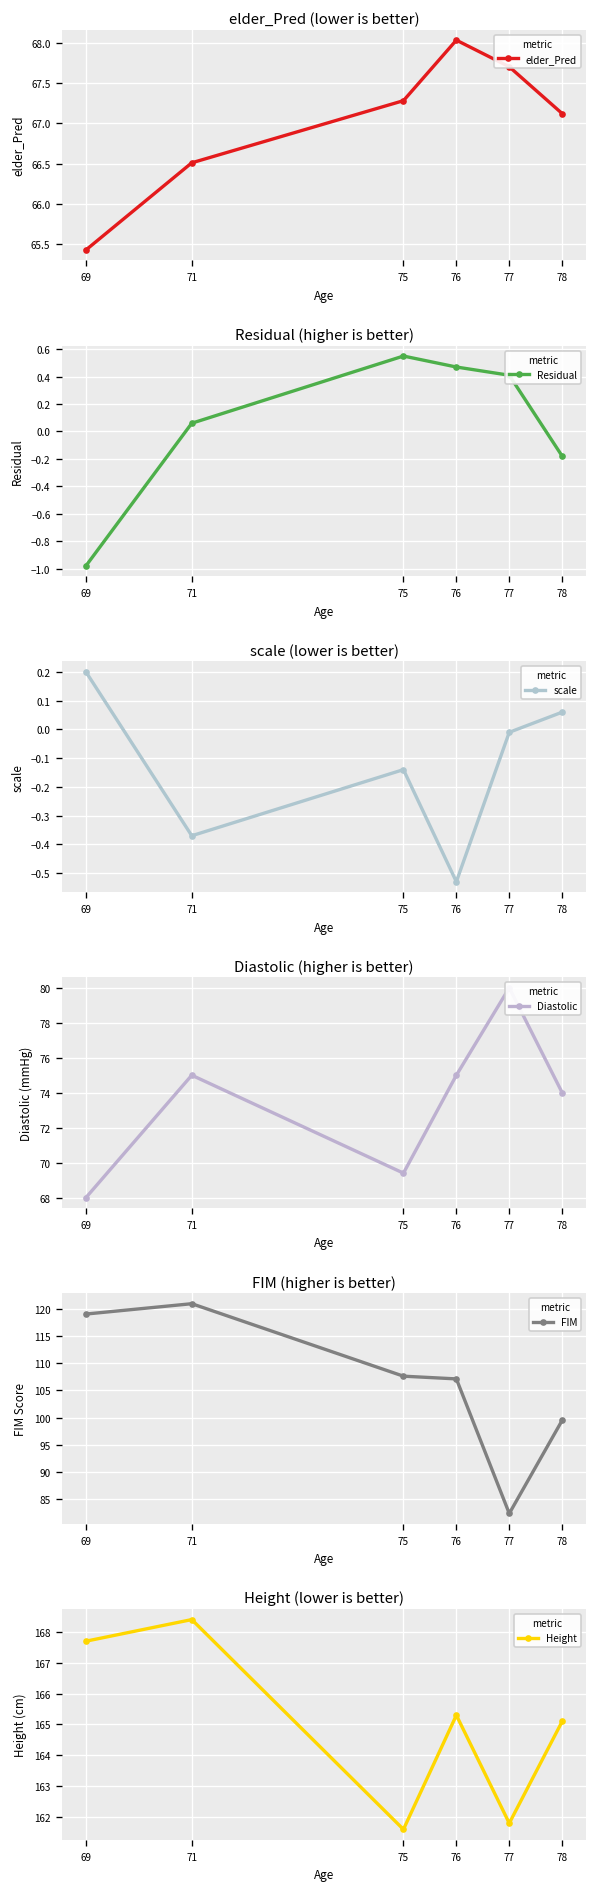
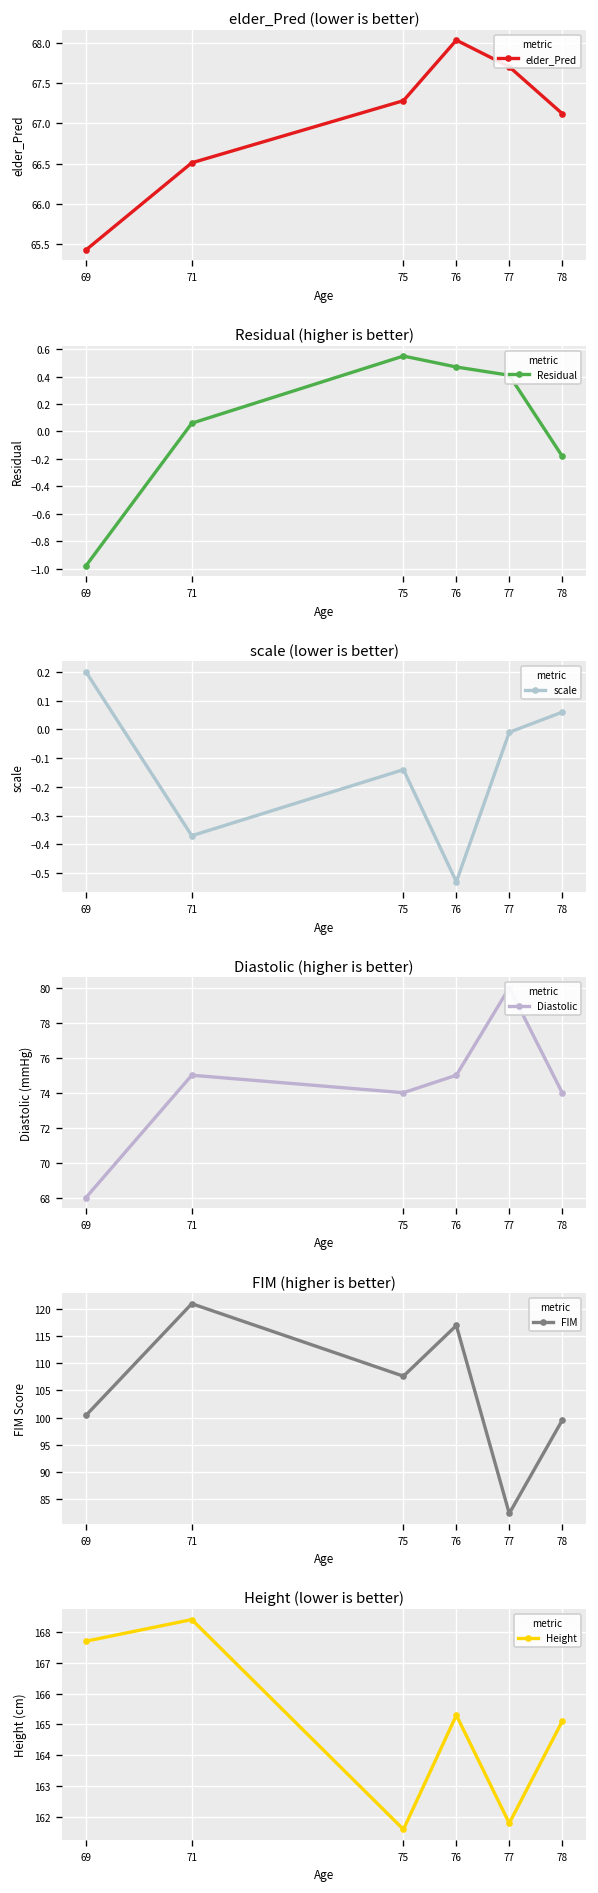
  {
    "elder_Pred (lower is better)": {
      "69": 65.4,
      "71": 66.5,
      "75": 67.3,
      "76": 68.0,
      "78": 67.1
    },
    "Residual (higher is better)": {
      "69": -0.98,
      "71": 0.06,
      "75": 0.55,
      "76": 0.47,
      "78": -0.18
    },
    "scale (lower is better)": {
      "69": 0.20,
      "71": -0.37,
      "75": -0.14,
      "76": -0.53,
      "77": -0.01,
      "78": 0.06
    },
    "Diastolic (higher is better)": {
      "69": 68.0,
      "71": 75.0,
-     "75": 69.4,
+     "75": 74.0,
      "76": 75.0,
      "78": 74.0
    },
    "FIM (higher is better)": {
-     "69": 119,
+     "69": 100,
      "71": 121,
      "75": 108,
-     "76": 107,
+     "76": 117,
      "77": 82,
      "78": 100
    },
    "Height (lower is better)": {
      "69": 167.7,
      "71": 168.4,
      "75": 161.6,
      "76": 165.3,
      "77": 161.8,
      "78": 165.1
    }
  }
